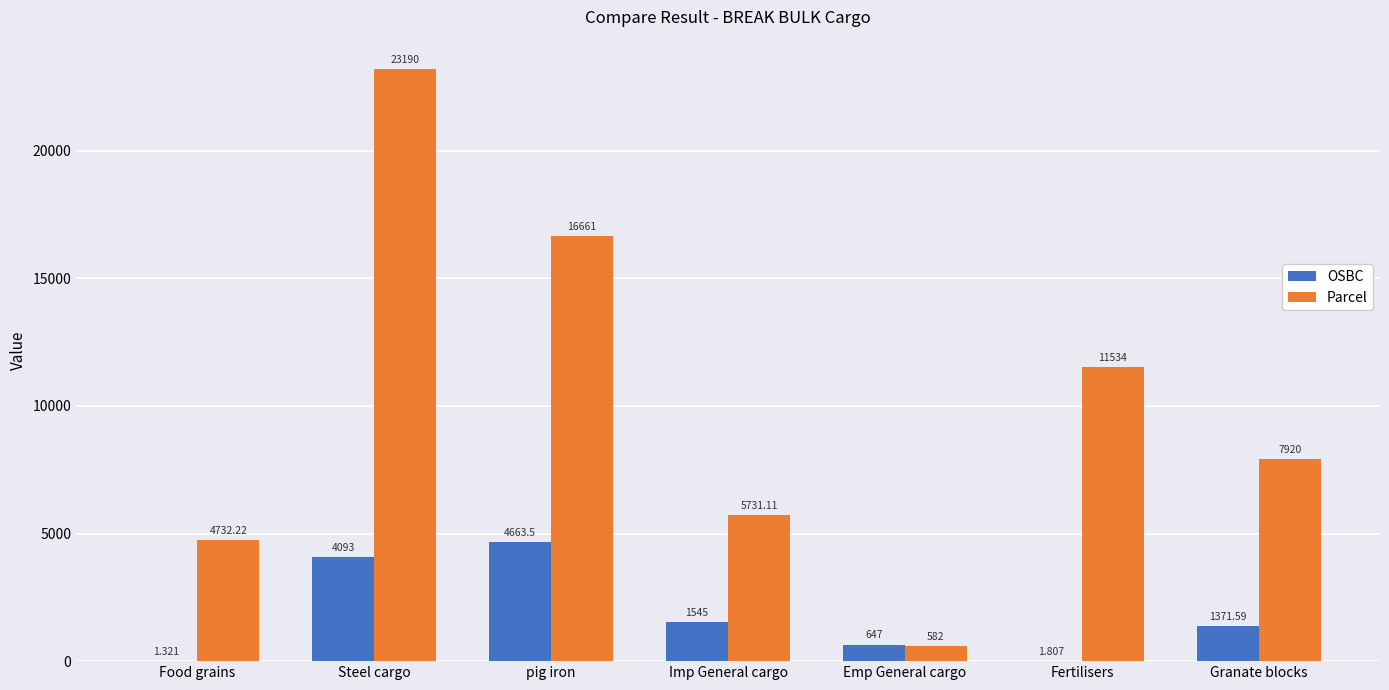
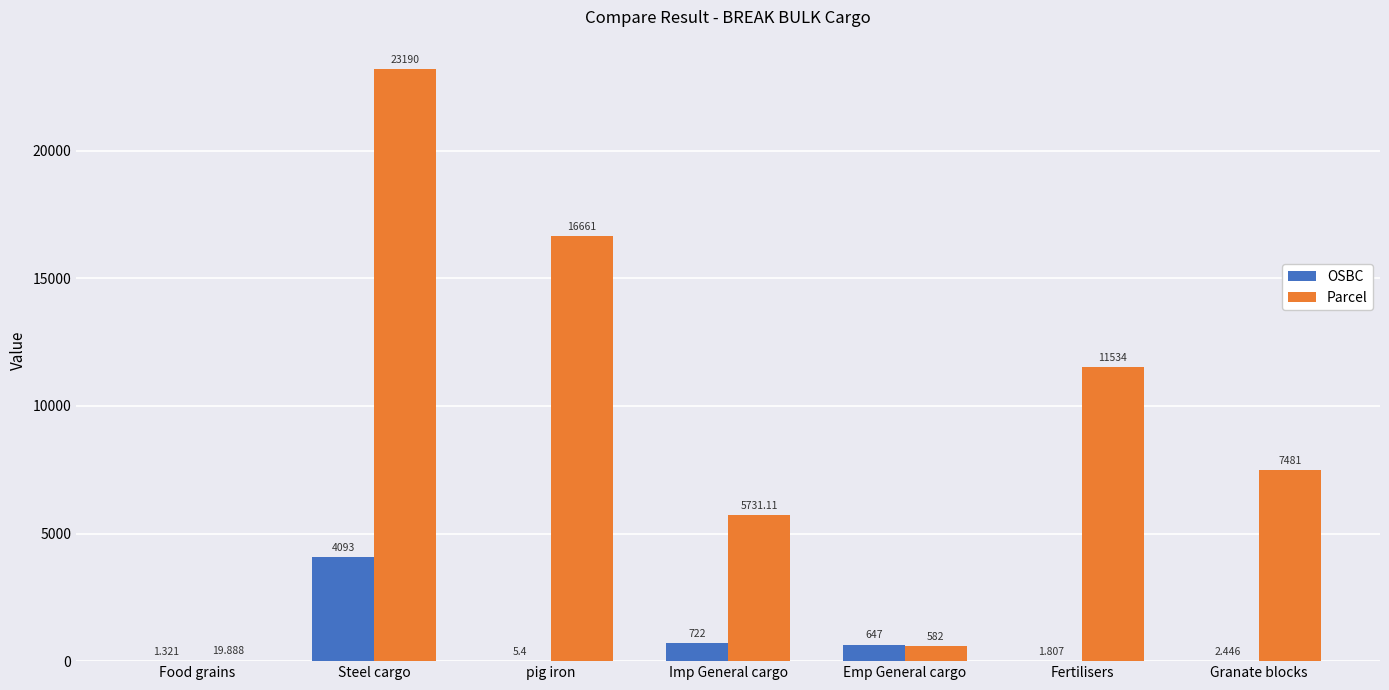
  {
    "OSBC": {
      "Food grains": 1.321,
      "Steel cargo": 4093,
-     "pig iron": 4663.5,
-     "Imp General cargo": 1545,
+     "pig iron": 5.4,
+     "Imp General cargo": 722,
      "Emp General cargo": 647,
      "Fertilisers": 1.807,
-     "Granate blocks": 1371.59
+     "Granate blocks": 2.446
    },
    "Parcel": {
-     "Food grains": 4732.22,
+     "Food grains": 19.888,
      "Steel cargo": 23190,
      "pig iron": 16661,
      "Imp General cargo": 5731.11,
      "Emp General cargo": 582,
      "Fertilisers": 11534,
-     "Granate blocks": 7920
+     "Granate blocks": 7481
    }
  }
